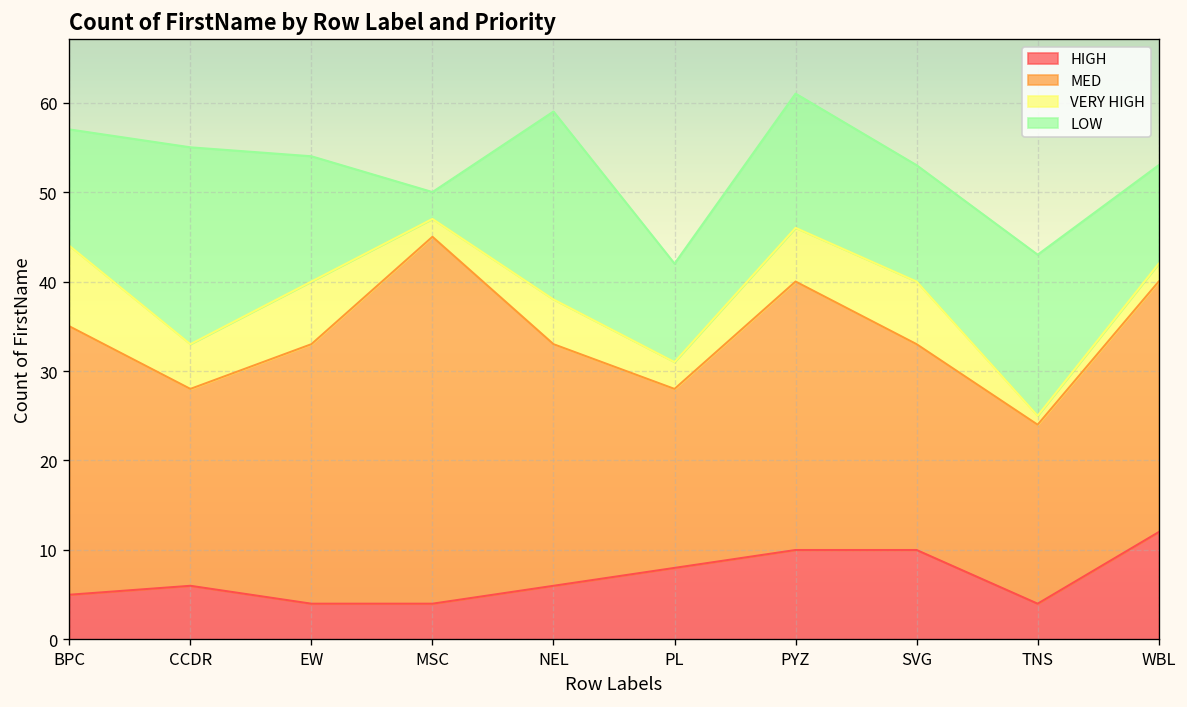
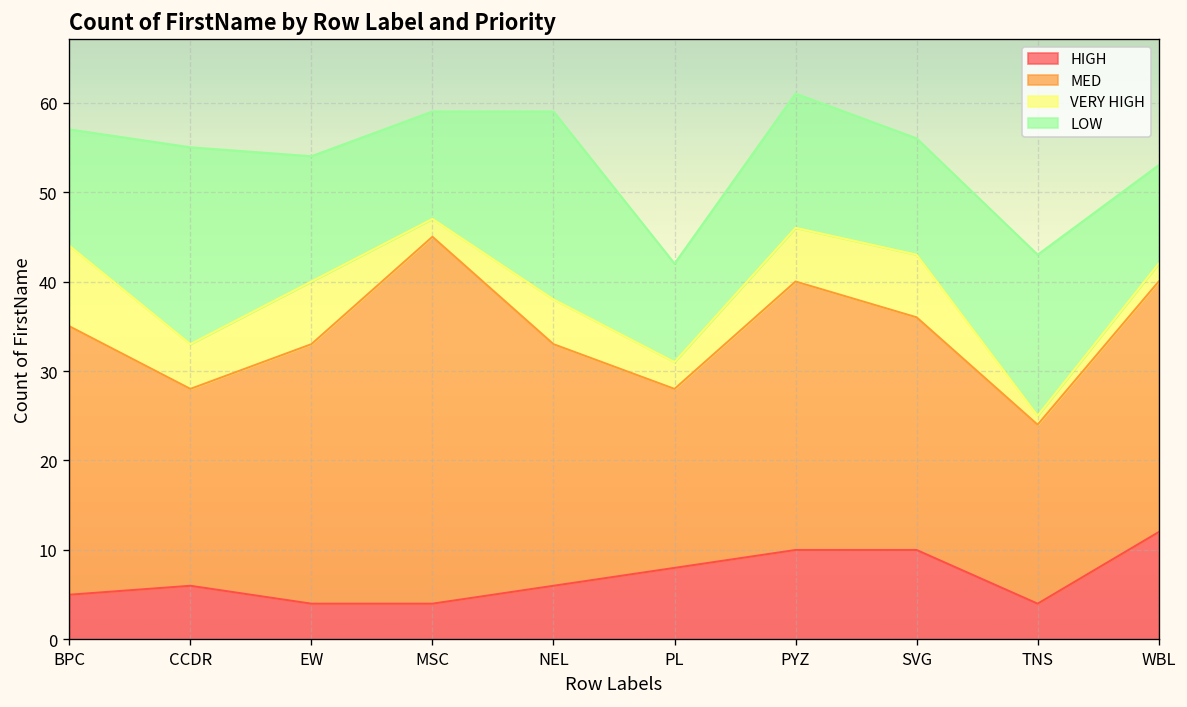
  {
    "HIGH": {
      "BPC": 5,
      "CCDR": 6,
      "EW": 4,
      "MSC": 4,
      "NEL": 6,
      "PL": 8,
      "PYZ": 10,
      "SVG": 10,
      "TNS": 4,
      "WBL": 12
    },
    "MED": {
      "BPC": 30,
      "CCDR": 22,
      "EW": 29,
      "MSC": 41,
      "NEL": 27,
      "PL": 20,
      "PYZ": 30,
-     "SVG": 23,
+     "SVG": 26,
      "TNS": 20,
      "WBL": 28
    },
    "VERY HIGH": {
      "BPC": 9,
      "CCDR": 5,
      "EW": 7,
      "MSC": 2,
      "NEL": 5,
      "PL": 3,
      "PYZ": 6,
      "SVG": 7,
      "TNS": 1,
      "WBL": 2
    },
    "LOW": {
      "BPC": 13,
      "CCDR": 22,
      "EW": 14,
-     "MSC": 3,
+     "MSC": 12,
      "NEL": 21,
      "PL": 11,
      "PYZ": 15,
      "SVG": 13,
      "TNS": 18,
      "WBL": 11
    }
  }
